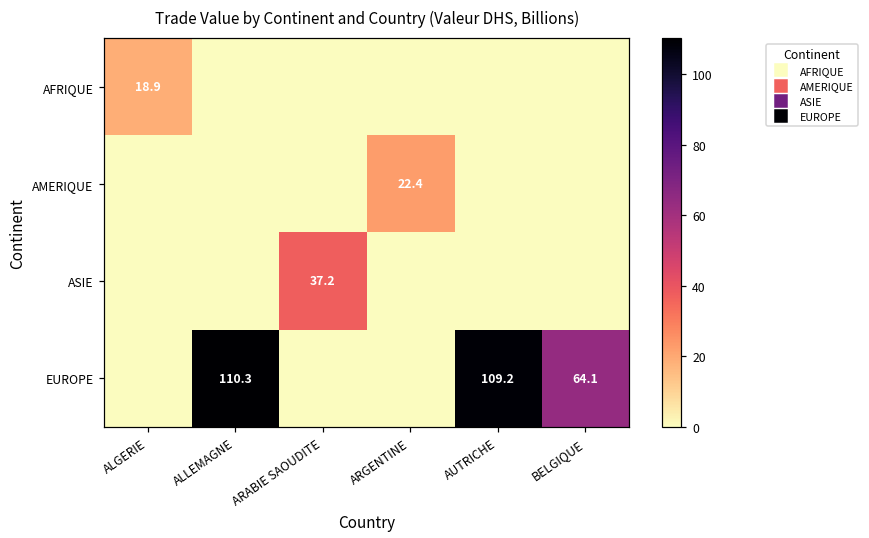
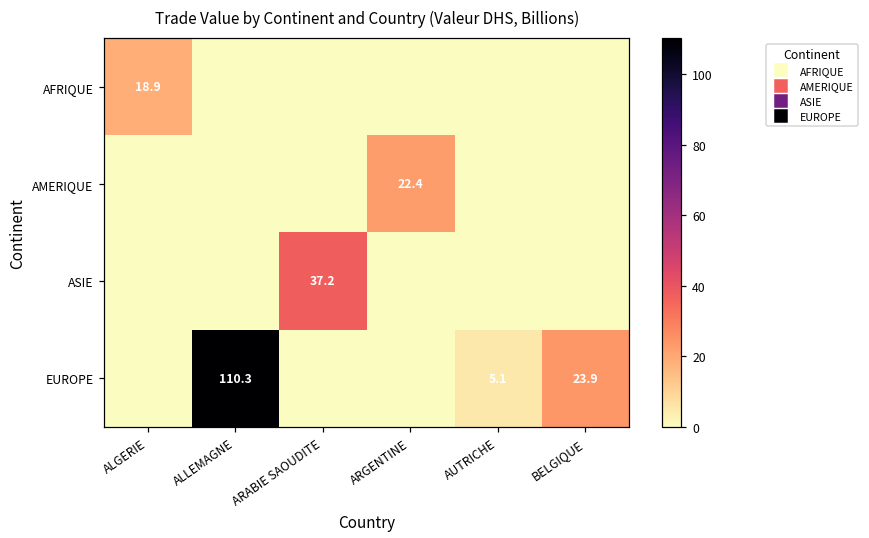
  {
    "AFRIQUE": {
      "ALGERIE": 18.9
    },
    "AMERIQUE": {
      "ARGENTINE": 22.4
    },
    "ASIE": {
      "ARABIE SAOUDITE": 37.2
    },
    "EUROPE": {
      "ALLEMAGNE": 110.3,
-     "AUTRICHE": 109.2,
-     "BELGIQUE": 64.1
+     "AUTRICHE": 5.1,
+     "BELGIQUE": 23.9
    }
  }
